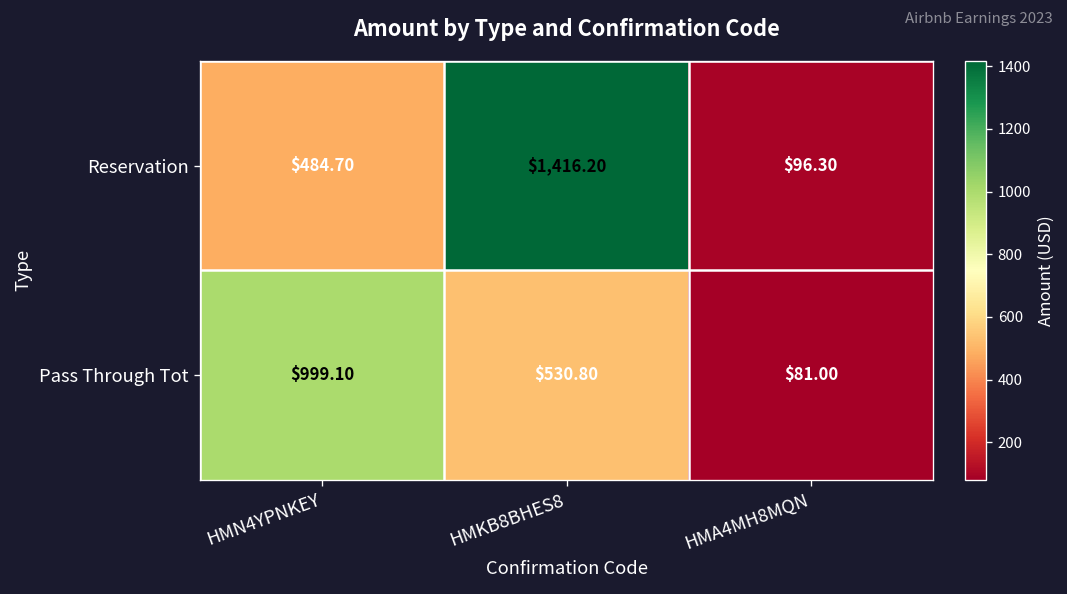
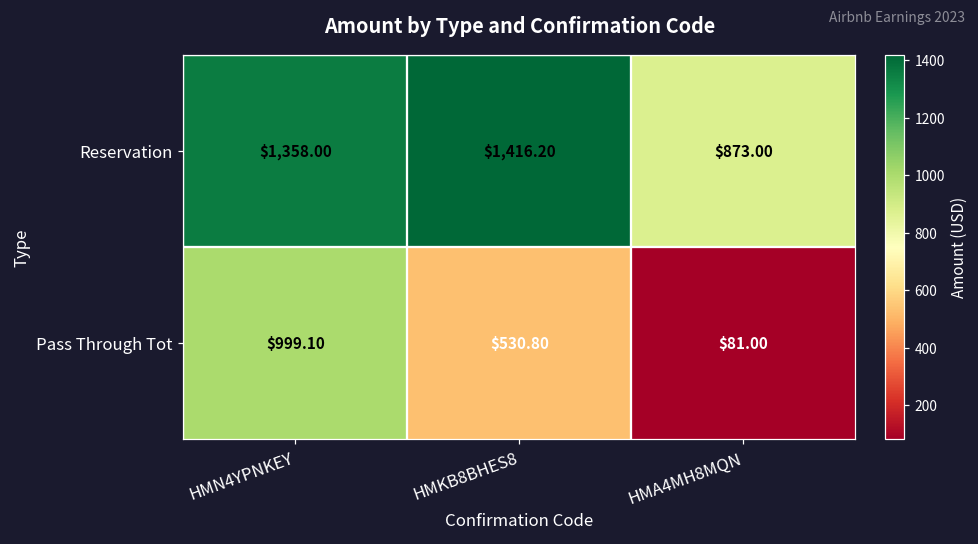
  {
    "Reservation": {
-     "HMN4YPNKEY": "$484.70",
+     "HMN4YPNKEY": "$1,358.00",
      "HMKB8BHES8": "$1,416.20",
-     "HMA4MH8MQN": "$96.30"
+     "HMA4MH8MQN": "$873.00"
    },
    "Pass Through Tot": {
      "HMN4YPNKEY": "$999.10",
      "HMKB8BHES8": "$530.80",
      "HMA4MH8MQN": "$81.00"
    }
  }
